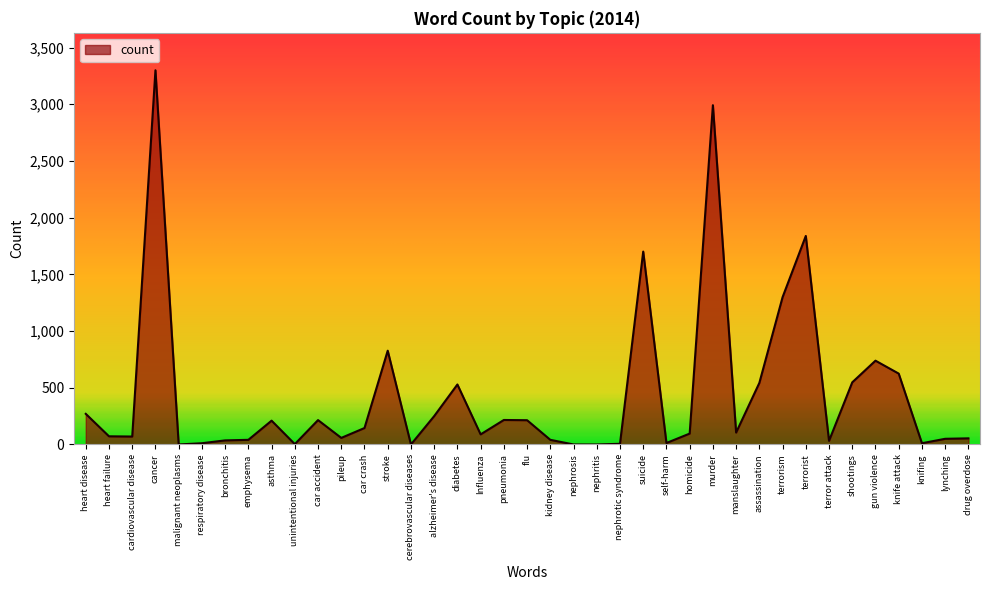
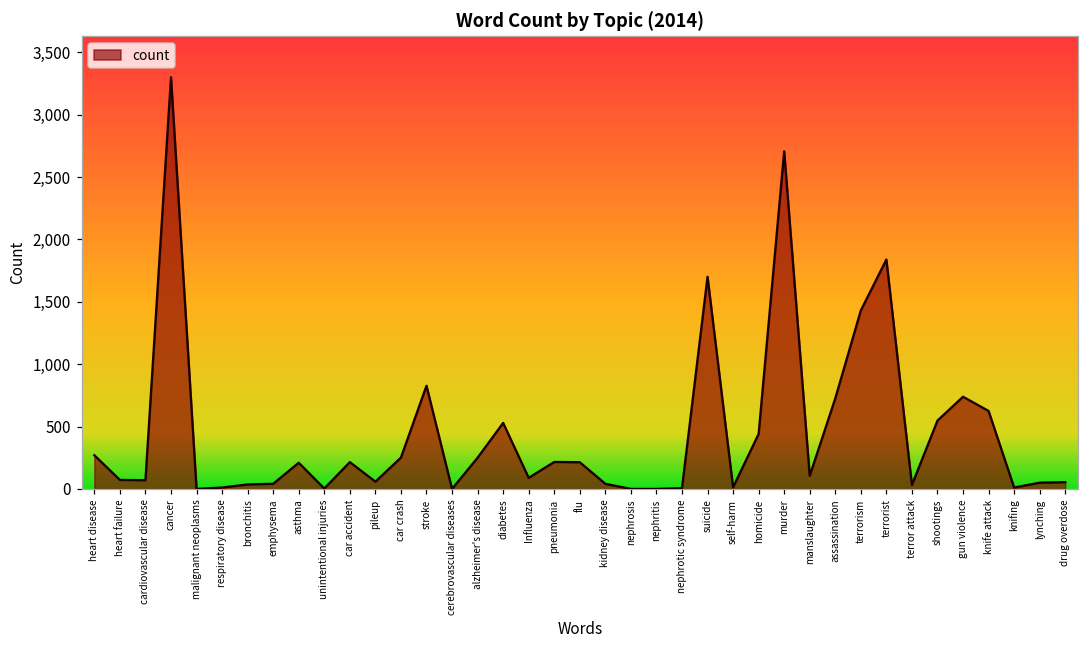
  {
    "heart disease": "270",
    "heart failure": "70",
    "cardiovascular disease": "70",
    "cancer": "3,300",
    "malignant neoplasms": "0",
    "respiratory disease": "10",
    "bronchitis": "40",
    "emphysema": "40",
    "asthma": "210",
    "unintentional injuries": "0",
    "car accident": "220",
    "pileup": "60",
-   "car crash": "150",
+   "car crash": "250",
    "stroke": "830",
    "cerebrovascular diseases": "0",
    "alzheimer's disease": "250",
    "diabetes": "530",
    "Influenza": "90",
    "pneumonia": "220",
    "flu": "210",
    "kidney disease": "40",
    "nephrosis": "0",
    "nephritis": "0",
    "nephrotic syndrome": "10",
    "suicide": "1,700",
    "self-harm": "10",
-   "homicide": "100",
-   "murder": "2,990",
+   "homicide": "440",
+   "murder": "2,710",
    "manslaughter": "110",
-   "assassination": "540",
-   "terrorism": "1,300",
+   "assassination": "730",
+   "terrorism": "1,430",
    "terrorist": "1,840",
    "terror attack": "30",
    "shootings": "550",
    "gun violence": "740",
    "knife attack": "630",
    "knifing": "10",
    "lynching": "50",
    "drug overdose": "50"
  }
